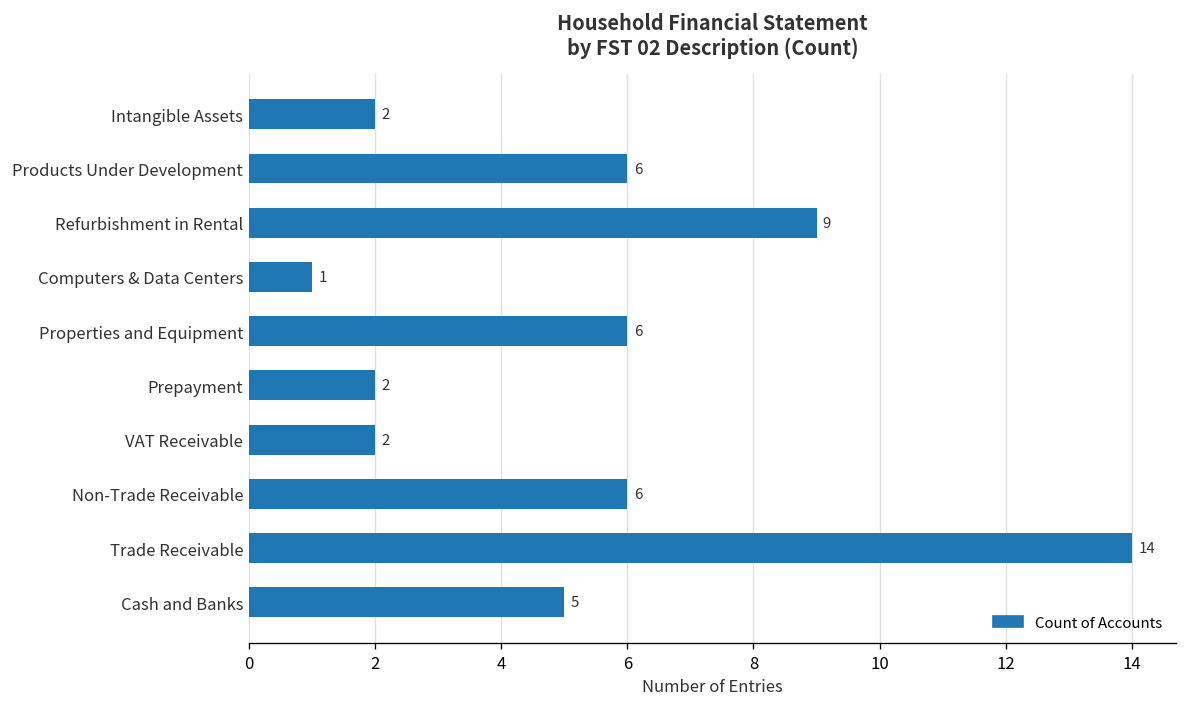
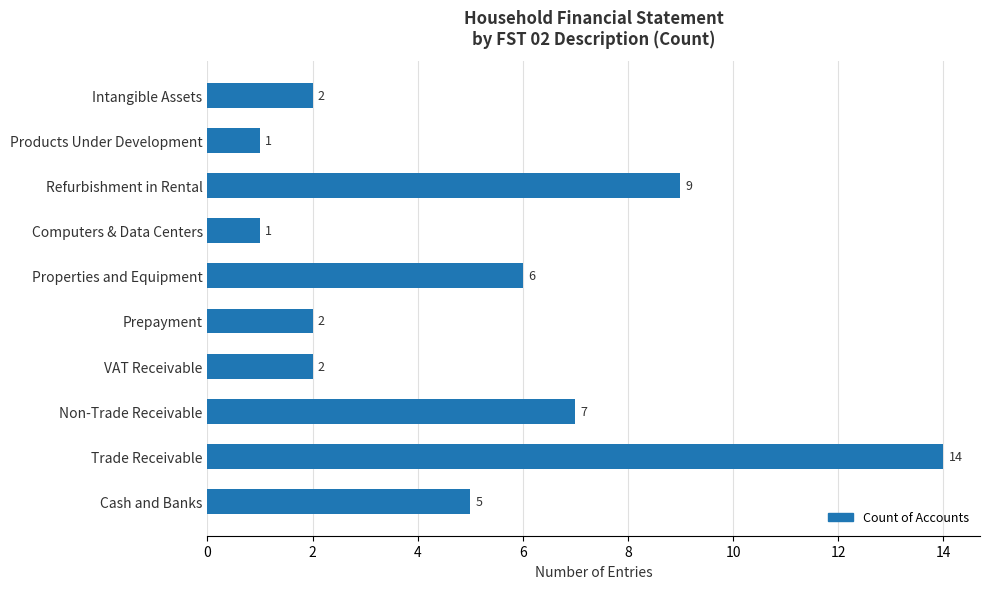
  {
    "Intangible Assets": 2,
-   "Products Under Development": 6,
+   "Products Under Development": 1,
    "Refurbishment in Rental": 9,
    "Computers & Data Centers": 1,
    "Properties and Equipment": 6,
    "Prepayment": 2,
    "VAT Receivable": 2,
-   "Non-Trade Receivable": 6,
+   "Non-Trade Receivable": 7,
    "Trade Receivable": 14,
    "Cash and Banks": 5
  }
